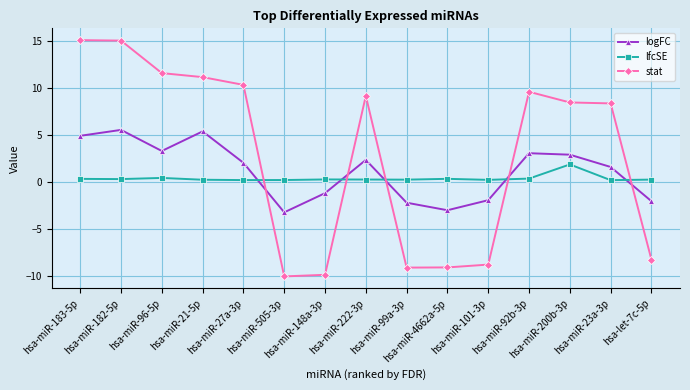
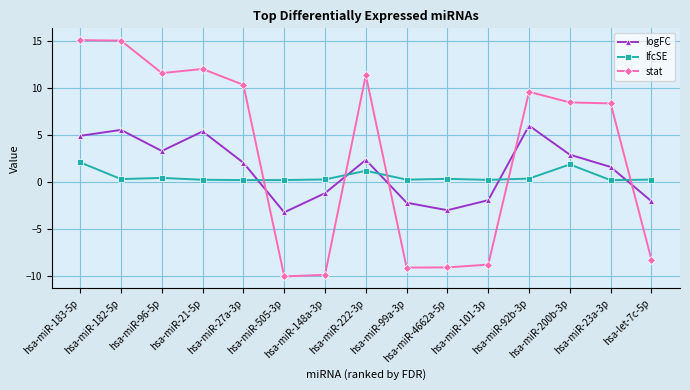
  {
    "logFC": {
      "hsa-miR-183-5p": 5,
      "hsa-miR-182-5p": 6,
      "hsa-miR-96-5p": 3,
      "hsa-miR-21-5p": 5,
      "hsa-miR-27a-3p": 2,
      "hsa-miR-505-3p": -3,
      "hsa-miR-148a-3p": -1,
      "hsa-miR-222-3p": 2,
      "hsa-miR-99a-3p": -2,
      "hsa-miR-4662a-5p": -3,
      "hsa-miR-101-3p": -2,
-     "hsa-miR-92b-3p": 3,
+     "hsa-miR-92b-3p": 6,
      "hsa-miR-200b-3p": 3,
      "hsa-miR-23a-3p": 2,
      "hsa-let-7c-5p": -2
    },
    "lfcSE": {
-     "hsa-miR-183-5p": 0,
+     "hsa-miR-183-5p": 2,
      "hsa-miR-182-5p": 0,
      "hsa-miR-96-5p": 0,
      "hsa-miR-21-5p": 0,
      "hsa-miR-27a-3p": 0,
      "hsa-miR-505-3p": 0,
      "hsa-miR-148a-3p": 0,
-     "hsa-miR-222-3p": 0,
+     "hsa-miR-222-3p": 1,
      "hsa-miR-99a-3p": 0,
      "hsa-miR-4662a-5p": 0,
      "hsa-miR-101-3p": 0,
      "hsa-miR-92b-3p": 0,
      "hsa-miR-200b-3p": 2,
      "hsa-miR-23a-3p": 0,
      "hsa-let-7c-5p": 0
    },
    "stat": {
      "hsa-miR-183-5p": 15,
      "hsa-miR-182-5p": 15,
      "hsa-miR-96-5p": 12,
-     "hsa-miR-21-5p": 11,
+     "hsa-miR-21-5p": 12,
      "hsa-miR-27a-3p": 10,
      "hsa-miR-505-3p": -10,
      "hsa-miR-148a-3p": -10,
-     "hsa-miR-222-3p": 9,
+     "hsa-miR-222-3p": 11,
      "hsa-miR-99a-3p": -9,
      "hsa-miR-4662a-5p": -9,
      "hsa-miR-101-3p": -9,
      "hsa-miR-92b-3p": 10,
      "hsa-miR-200b-3p": 8,
      "hsa-miR-23a-3p": 8,
      "hsa-let-7c-5p": -8
    }
  }
